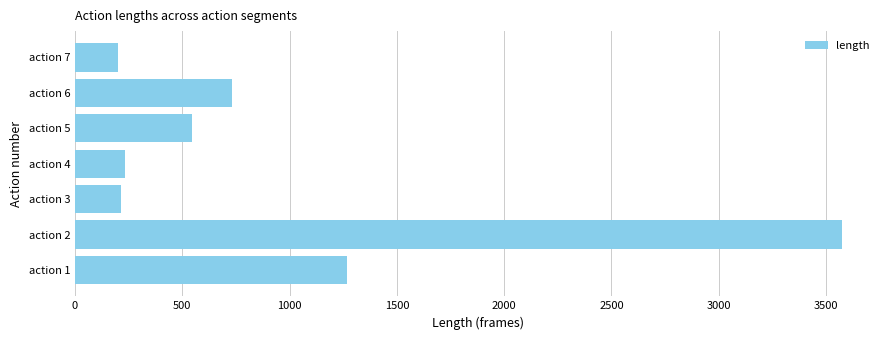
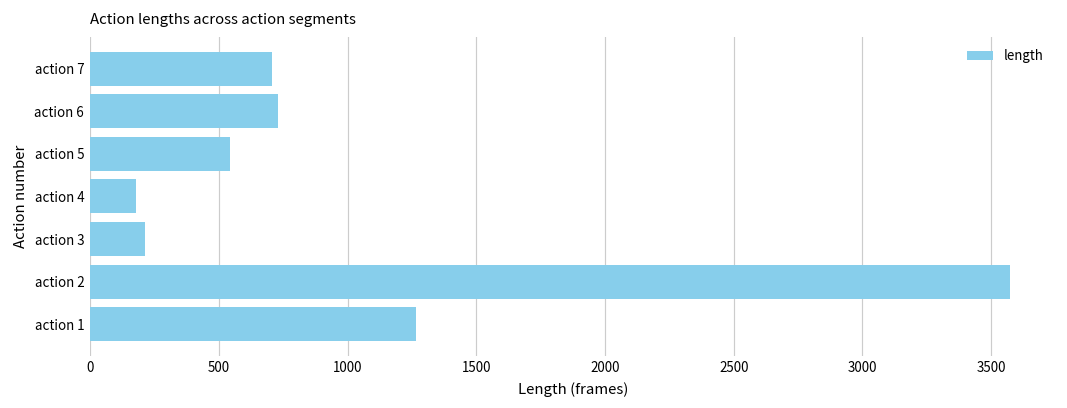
  {
-   "action 7": 200,
+   "action 7": 710,
    "action 6": 730,
    "action 5": 540,
-   "action 4": 230,
+   "action 4": 180,
    "action 3": 210,
    "action 2": 3570,
    "action 1": 1270
  }
